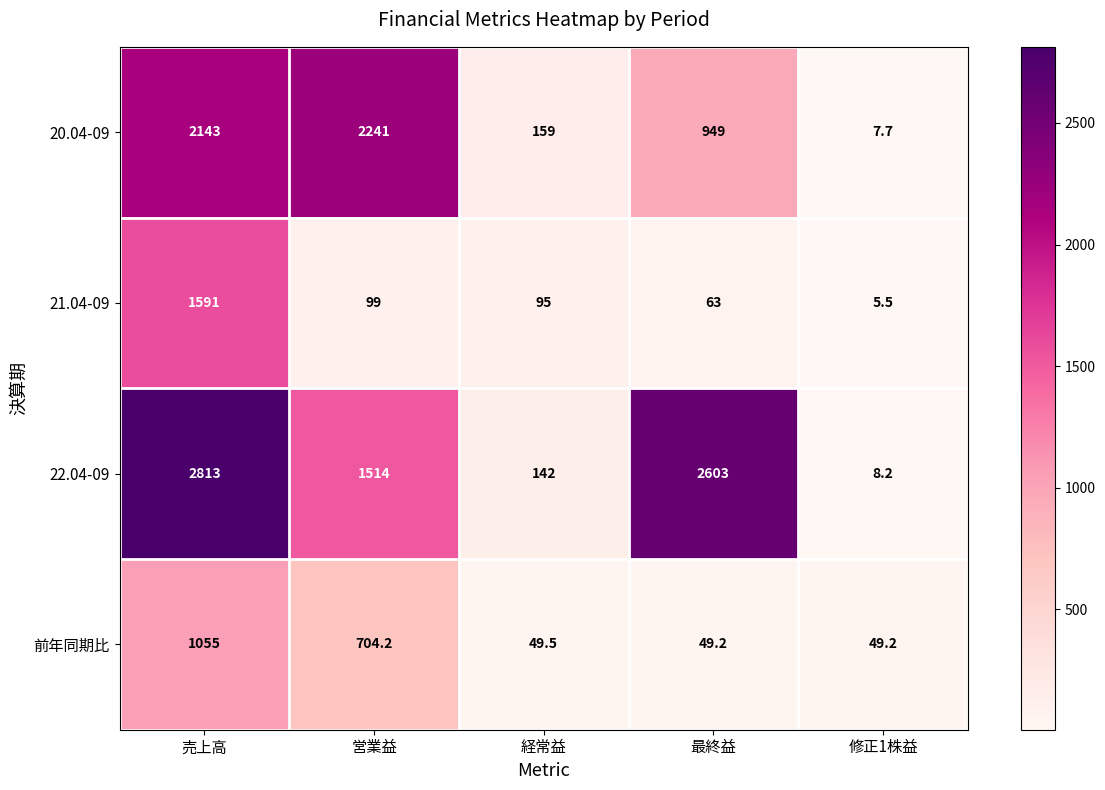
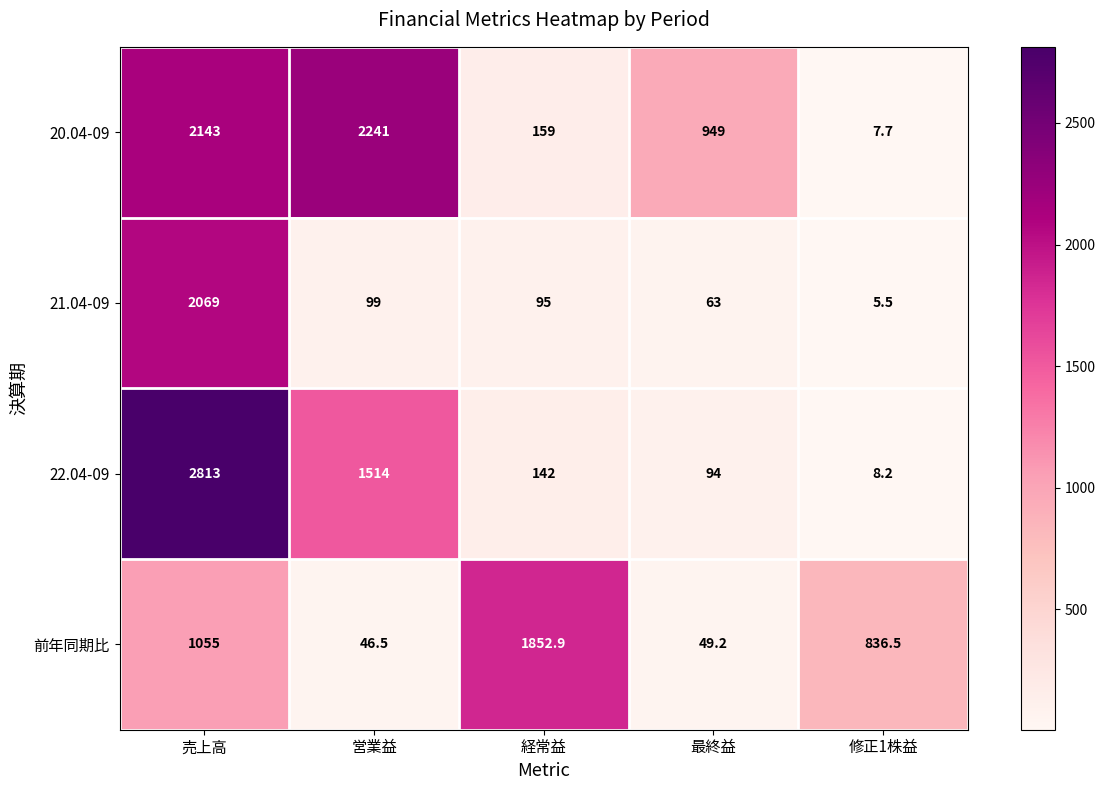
  {
    "20.04-09": {
      "売上高": 2143,
      "営業益": 2241,
      "経常益": 159,
      "最終益": 949,
      "修正1株益": 7.7
    },
    "21.04-09": {
-     "売上高": 1591,
+     "売上高": 2069,
      "営業益": 99,
      "経常益": 95,
      "最終益": 63,
      "修正1株益": 5.5
    },
    "22.04-09": {
      "売上高": 2813,
      "営業益": 1514,
      "経常益": 142,
-     "最終益": 2603,
+     "最終益": 94,
      "修正1株益": 8.2
    },
    "前年同期比": {
      "売上高": 1055,
-     "営業益": 704.2,
-     "経常益": 49.5,
+     "営業益": 46.5,
+     "経常益": 1852.9,
      "最終益": 49.2,
-     "修正1株益": 49.2
+     "修正1株益": 836.5
    }
  }
